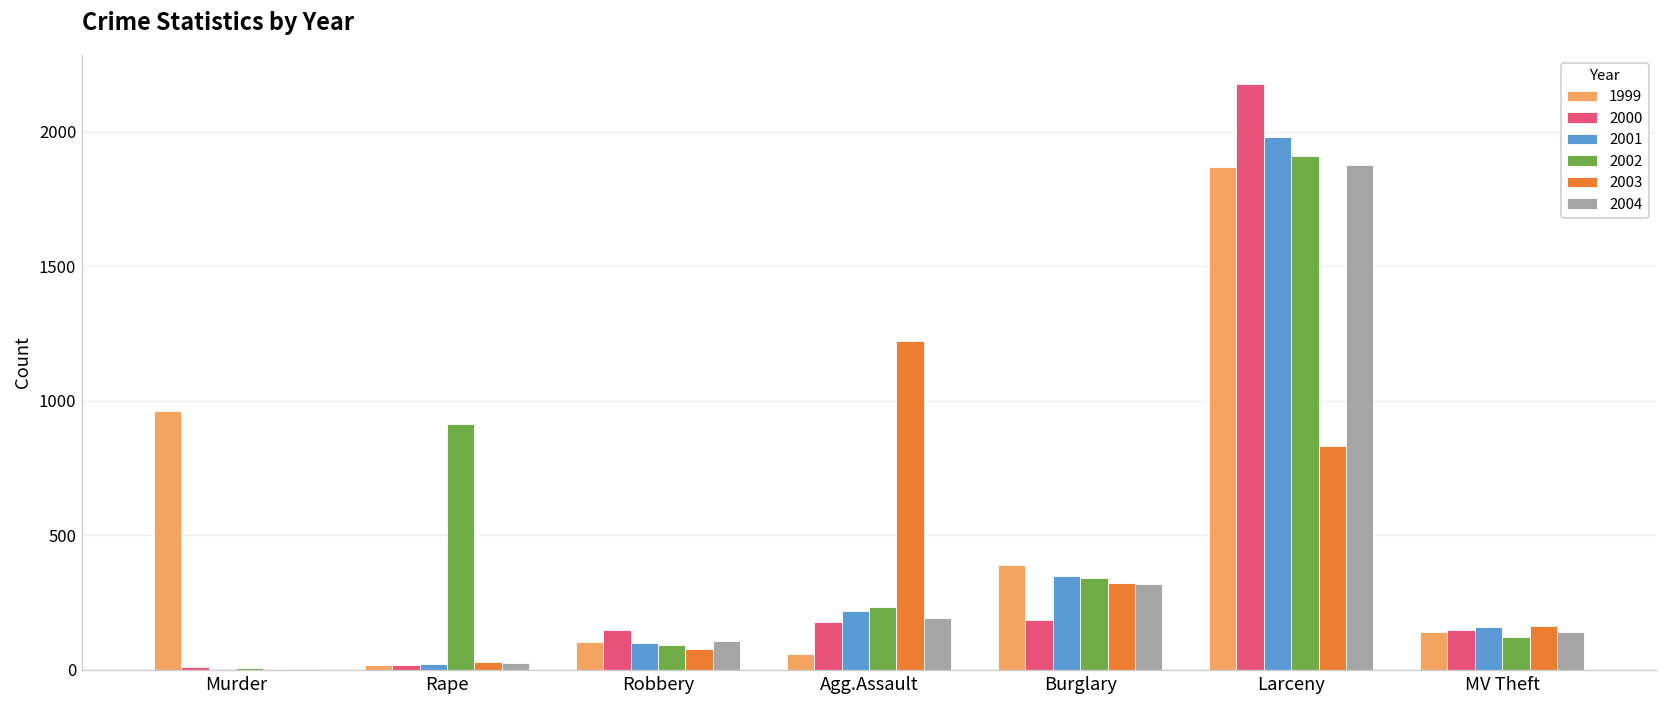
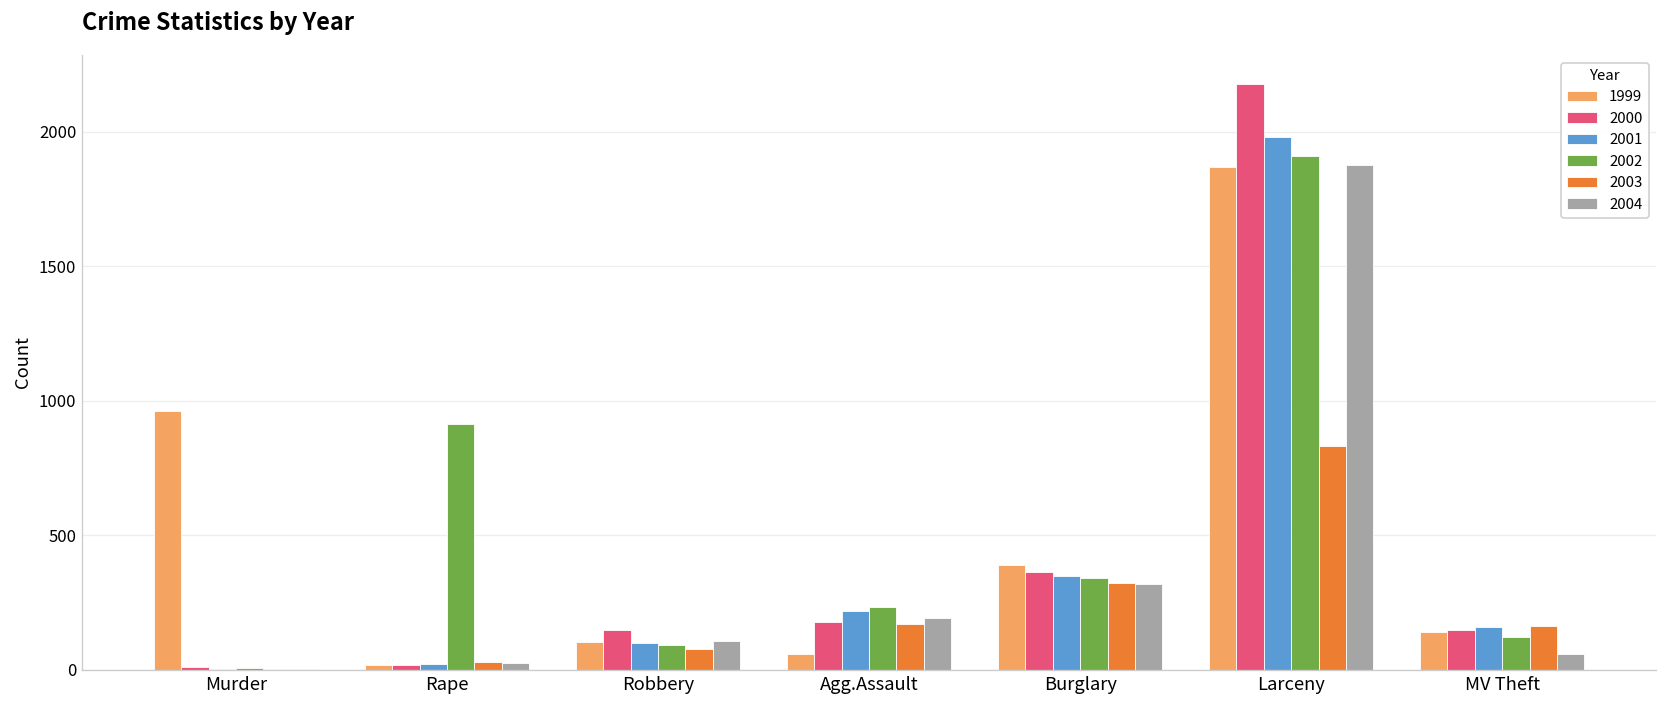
  {
    "1999": {
      "Murder": 960,
      "Rape": 20,
      "Robbery": 100,
      "Agg.Assault": 60,
      "Burglary": 390,
      "Larceny": 1870,
      "MV Theft": 140
    },
    "2000": {
      "Rape": 20,
      "Robbery": 150,
      "Agg.Assault": 180,
-     "Burglary": 190,
+     "Burglary": 360,
      "Larceny": 2180,
      "MV Theft": 150
    },
    "2001": {
      "Rape": 20,
      "Robbery": 100,
      "Agg.Assault": 220,
      "Burglary": 350,
      "Larceny": 1980,
      "MV Theft": 160
    },
    "2002": {
      "Rape": 910,
      "Robbery": 90,
      "Agg.Assault": 230,
      "Burglary": 340,
      "Larceny": 1910,
      "MV Theft": 120
    },
    "2003": {
      "Rape": 30,
      "Robbery": 80,
-     "Agg.Assault": 1220,
+     "Agg.Assault": 170,
      "Burglary": 320,
      "Larceny": 830,
      "MV Theft": 160
    },
    "2004": {
      "Rape": 30,
      "Robbery": 110,
      "Agg.Assault": 190,
      "Burglary": 320,
      "Larceny": 1880,
-     "MV Theft": 140
+     "MV Theft": 60
    }
  }
